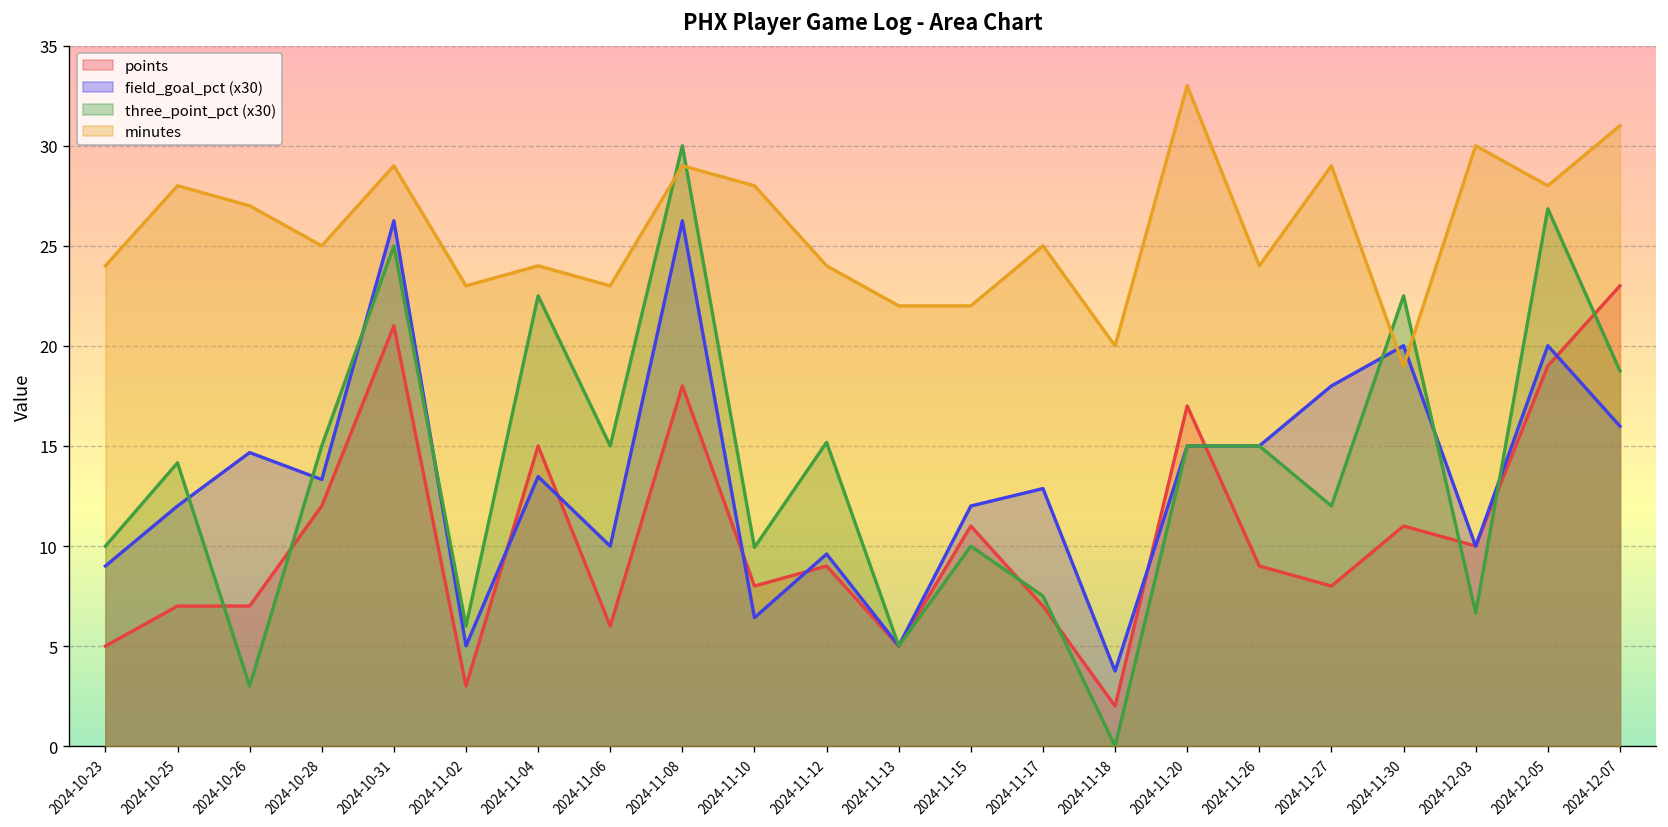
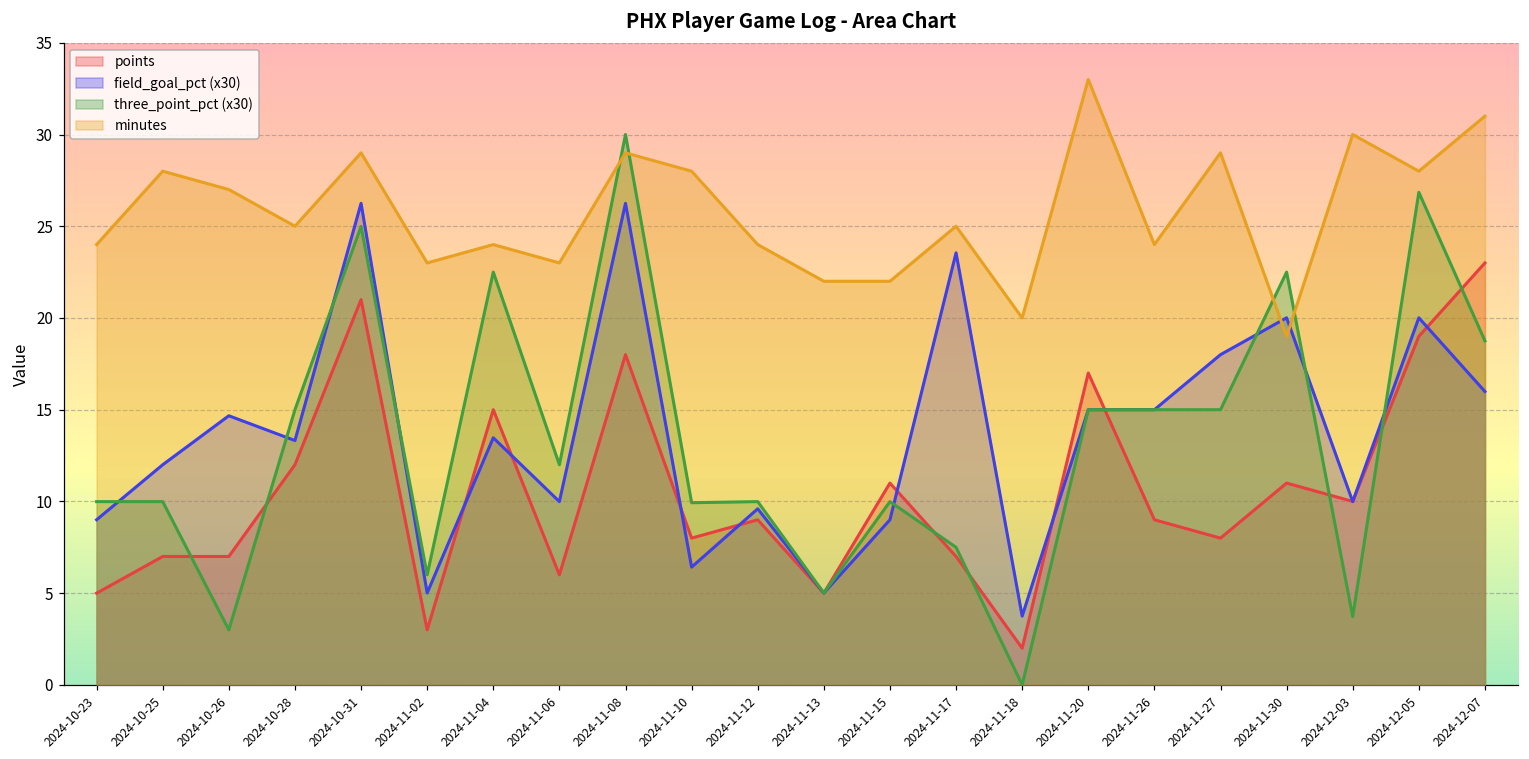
  {
    "field_goal_pct (x30)": {
      "2024-10-23": 9.0,
      "2024-10-25": 12.0,
      "2024-10-26": 14.7,
      "2024-10-28": 13.3,
      "2024-10-31": 26.3,
      "2024-11-02": 5.0,
      "2024-11-04": 13.5,
      "2024-11-06": 10.0,
      "2024-11-08": 26.3,
      "2024-11-10": 6.4,
      "2024-11-12": 9.6,
-     "2024-11-15": 12.0,
-     "2024-11-17": 12.9,
+     "2024-11-15": 9.0,
+     "2024-11-17": 23.6,
      "2024-11-18": 3.8,
      "2024-11-27": 18.0,
      "2024-11-30": 20.0,
      "2024-12-05": 20.0,
      "2024-12-07": 16.0
    },
    "three_point_pct (x30)": {
      "2024-10-23": 10.0,
-     "2024-10-25": 14.2,
+     "2024-10-25": 10.0,
      "2024-10-26": 3.0,
      "2024-10-28": 15.0,
      "2024-10-31": 25.0,
      "2024-11-02": 6.0,
      "2024-11-04": 22.5,
-     "2024-11-06": 15.0,
+     "2024-11-06": 12.0,
      "2024-11-08": 30.0,
      "2024-11-10": 9.9,
-     "2024-11-12": 15.2,
+     "2024-11-12": 10.0,
      "2024-11-15": 10.0,
      "2024-11-17": 7.5,
      "2024-11-18": 0.0,
-     "2024-11-27": 12.0,
+     "2024-11-27": 15.0,
      "2024-11-30": 22.5,
-     "2024-12-03": 6.7,
+     "2024-12-03": 3.7,
      "2024-12-05": 26.9,
      "2024-12-07": 18.8
    }
  }
